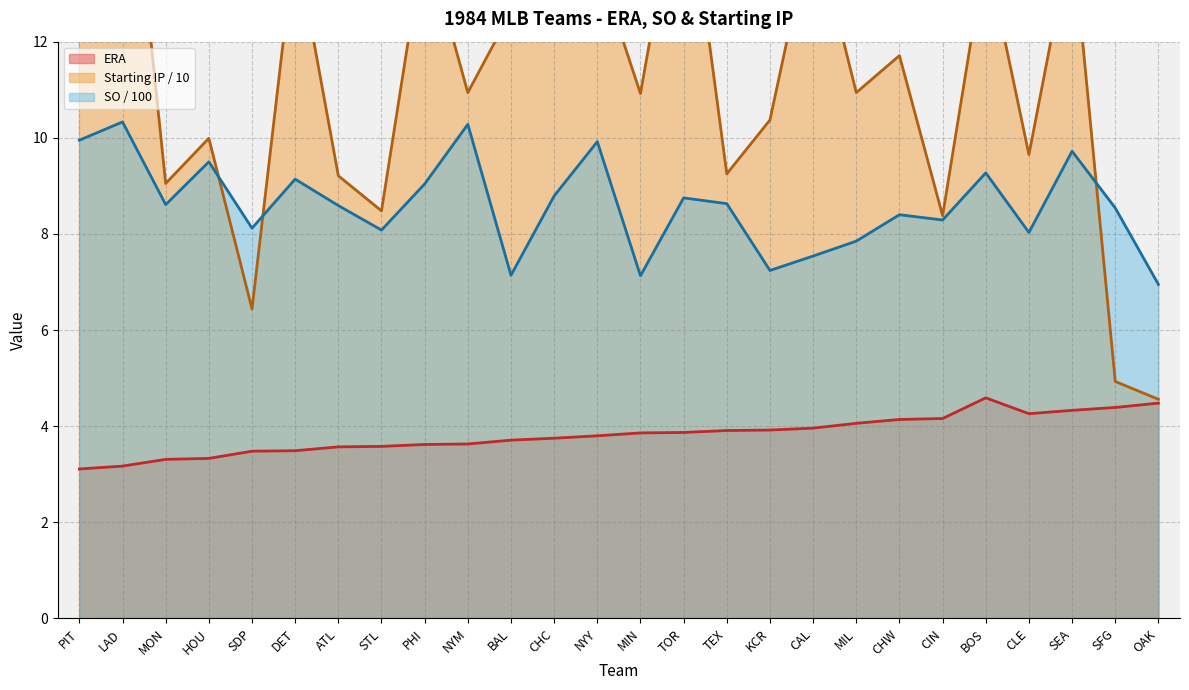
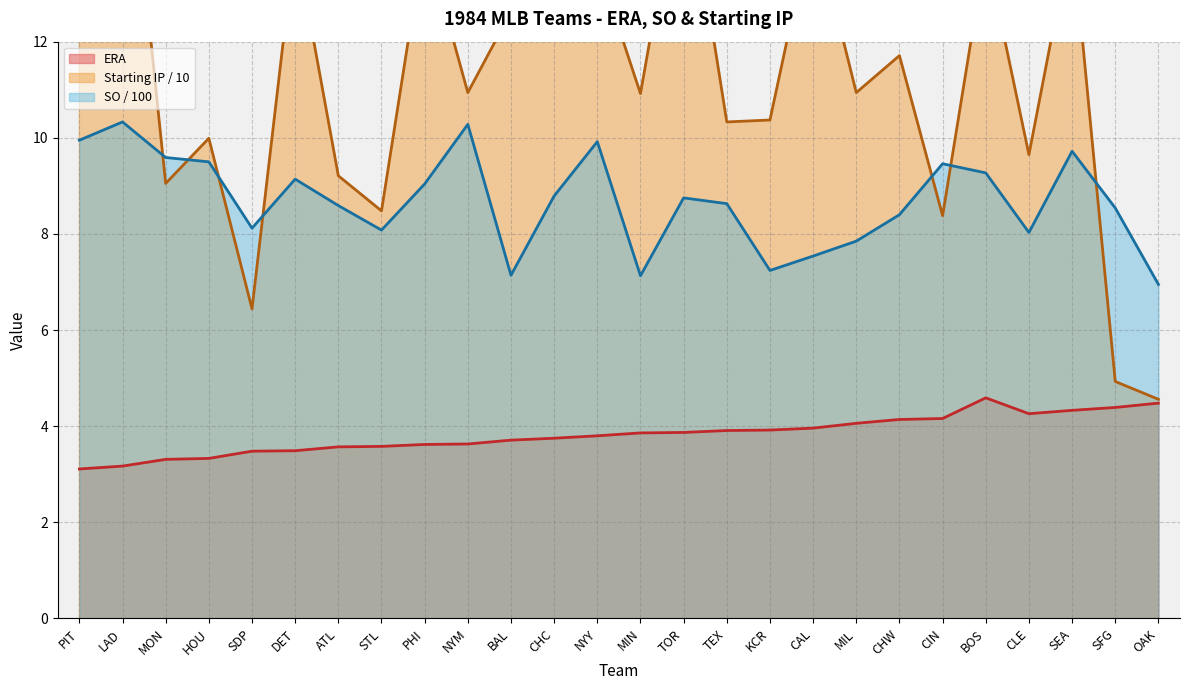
  {
    "ERA": {
      "PIT": 3.1,
      "LAD": 3.2,
      "MON": 3.3,
      "HOU": 3.3,
      "SDP": 3.5,
      "DET": 3.5,
      "ATL": 3.6,
      "STL": 3.6,
      "PHI": 3.6,
      "NYM": 3.6,
      "BAL": 3.7,
      "CHC": 3.8,
      "NYY": 3.8,
      "MIN": 3.9,
      "TOR": 3.9,
      "TEX": 3.9,
      "KCR": 3.9,
      "CAL": 4.0,
      "MIL": 4.1,
      "CHW": 4.1,
      "CIN": 4.2,
      "BOS": 4.6,
      "CLE": 4.3,
      "SEA": 4.3,
      "SFG": 4.4,
      "OAK": 4.5
    },
    "Starting IP / 10": {
      "MON": 9.1,
      "HOU": 10.0,
      "SDP": 6.4,
      "ATL": 9.2,
      "STL": 8.5,
      "NYM": 10.9,
      "MIN": 10.9,
-     "TEX": 9.3,
+     "TEX": 10.3,
      "KCR": 10.4,
      "MIL": 10.9,
      "CHW": 11.7,
      "CIN": 8.4,
      "CLE": 9.7,
      "SFG": 4.9,
      "OAK": 4.6
    },
    "SO / 100": {
      "PIT": 10.0,
      "LAD": 10.3,
-     "MON": 8.6,
+     "MON": 9.6,
      "HOU": 9.5,
      "SDP": 8.1,
      "DET": 9.1,
      "ATL": 8.6,
      "STL": 8.1,
      "PHI": 9.0,
      "NYM": 10.3,
      "BAL": 7.1,
      "CHC": 8.8,
      "NYY": 9.9,
      "MIN": 7.1,
      "TOR": 8.8,
      "TEX": 8.6,
      "KCR": 7.2,
      "CAL": 7.5,
      "MIL": 7.9,
      "CHW": 8.4,
-     "CIN": 8.3,
+     "CIN": 9.5,
      "BOS": 9.3,
      "CLE": 8.0,
      "SEA": 9.7,
      "SFG": 8.5,
      "OAK": 7.0
    }
  }
